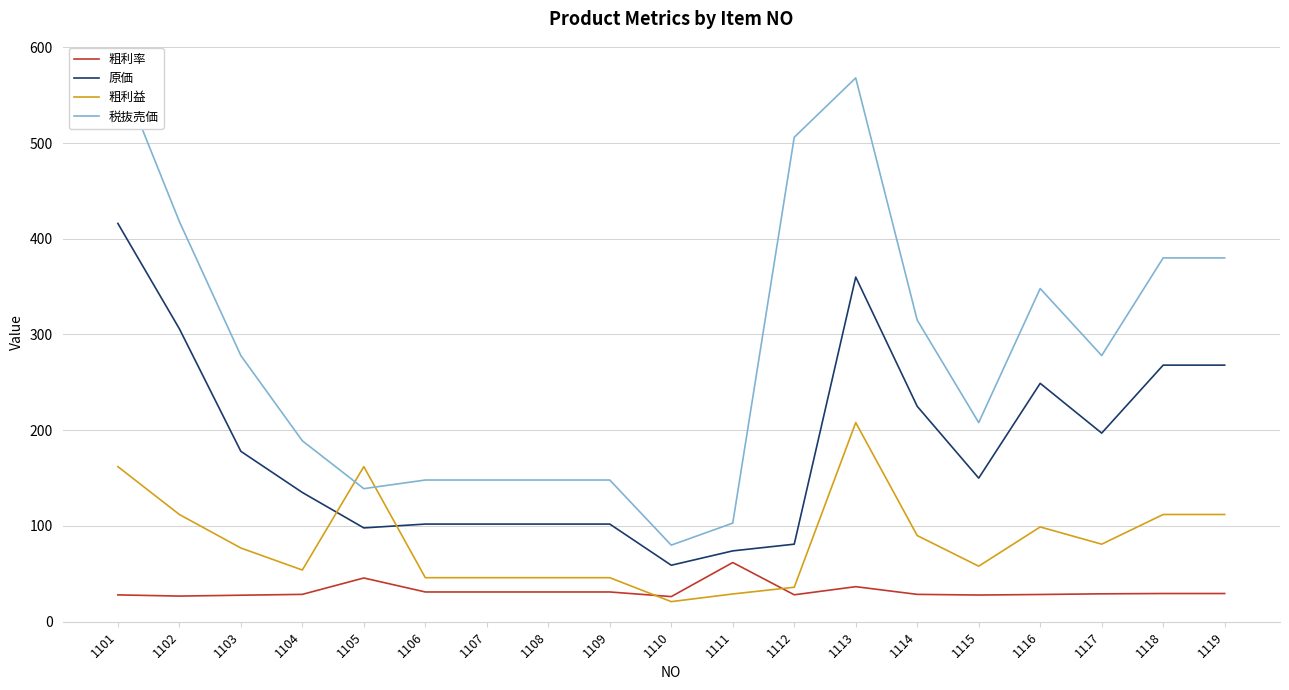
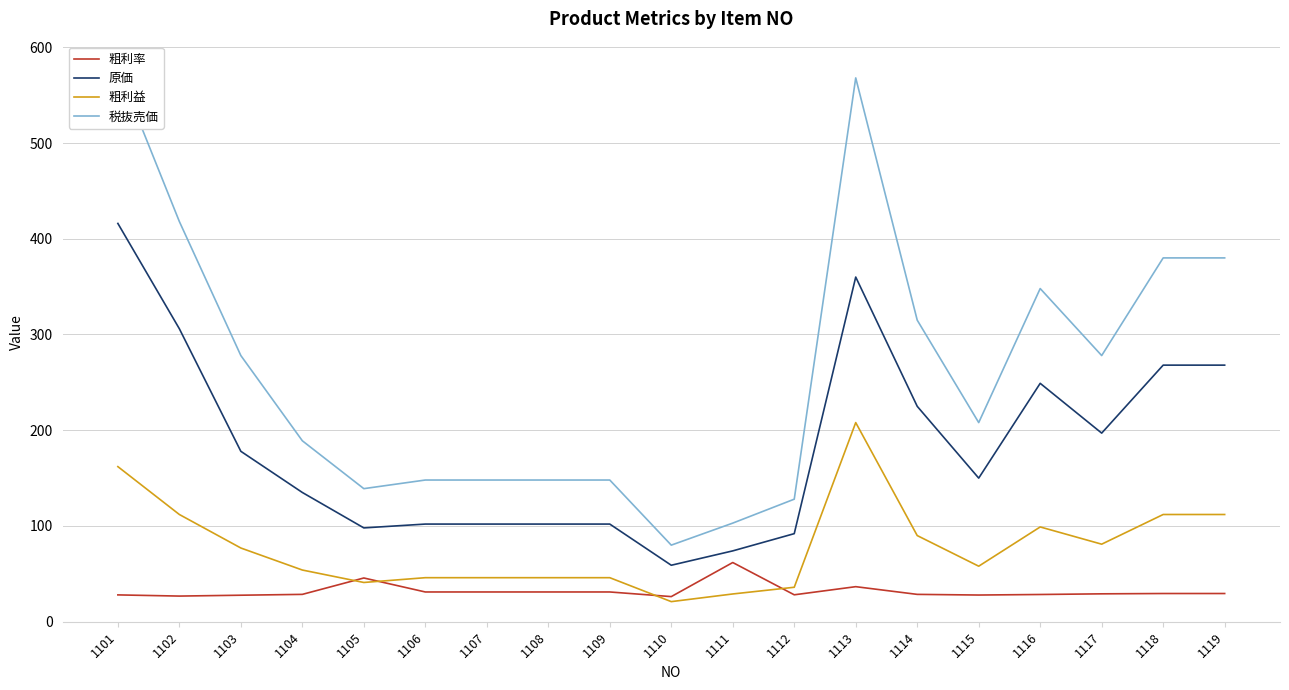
  {
    "粗利率": {
      "1101": 30,
      "1102": 30,
      "1103": 30,
      "1104": 30,
      "1105": 50,
      "1106": 30,
      "1107": 30,
      "1108": 30,
      "1109": 30,
      "1110": 30,
      "1111": 60,
      "1112": 30,
      "1113": 40,
      "1114": 30,
      "1115": 30,
      "1116": 30,
      "1117": 30,
      "1118": 30,
      "1119": 30
    },
    "原価": {
      "1101": 420,
      "1102": 310,
      "1103": 180,
      "1104": 140,
      "1105": 100,
      "1106": 100,
      "1107": 100,
      "1108": 100,
      "1109": 100,
      "1110": 60,
      "1111": 70,
-     "1112": 80,
+     "1112": 90,
      "1113": 360,
      "1114": 230,
      "1115": 150,
      "1116": 250,
      "1117": 200,
      "1118": 270,
      "1119": 270
    },
    "粗利益": {
      "1101": 160,
      "1102": 110,
      "1103": 80,
      "1104": 50,
-     "1105": 160,
+     "1105": 40,
      "1106": 50,
      "1107": 50,
      "1108": 50,
      "1109": 50,
      "1110": 20,
      "1111": 30,
      "1112": 40,
      "1113": 210,
      "1114": 90,
      "1115": 60,
      "1116": 100,
      "1117": 80,
      "1118": 110,
      "1119": 110
    },
    "税抜売価": {
      "1102": 420,
      "1103": 280,
      "1104": 190,
      "1105": 140,
      "1106": 150,
      "1107": 150,
      "1108": 150,
      "1109": 150,
      "1110": 80,
      "1111": 100,
-     "1112": 510,
+     "1112": 130,
      "1113": 570,
      "1114": 320,
      "1115": 210,
      "1116": 350,
      "1117": 280,
      "1118": 380,
      "1119": 380
    }
  }
